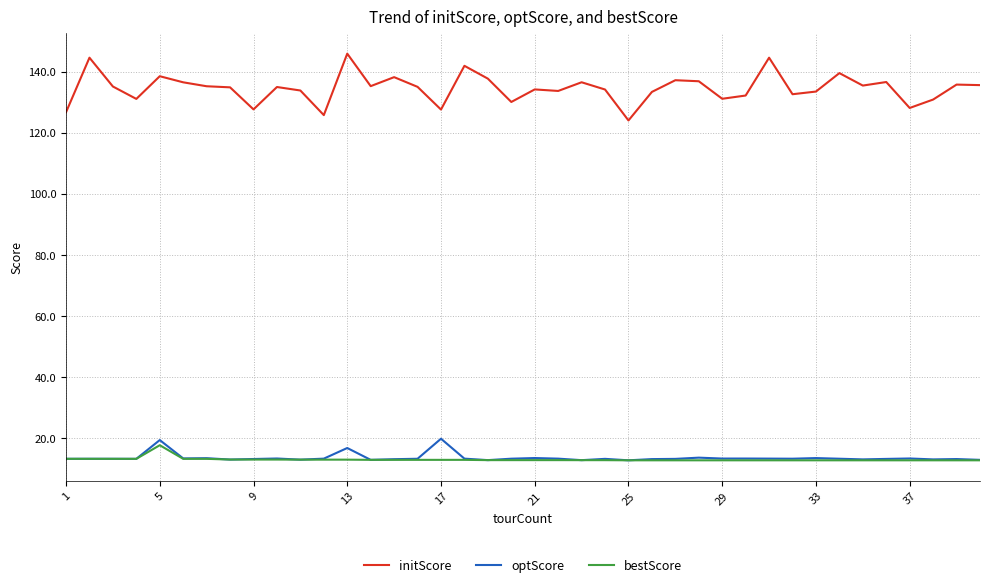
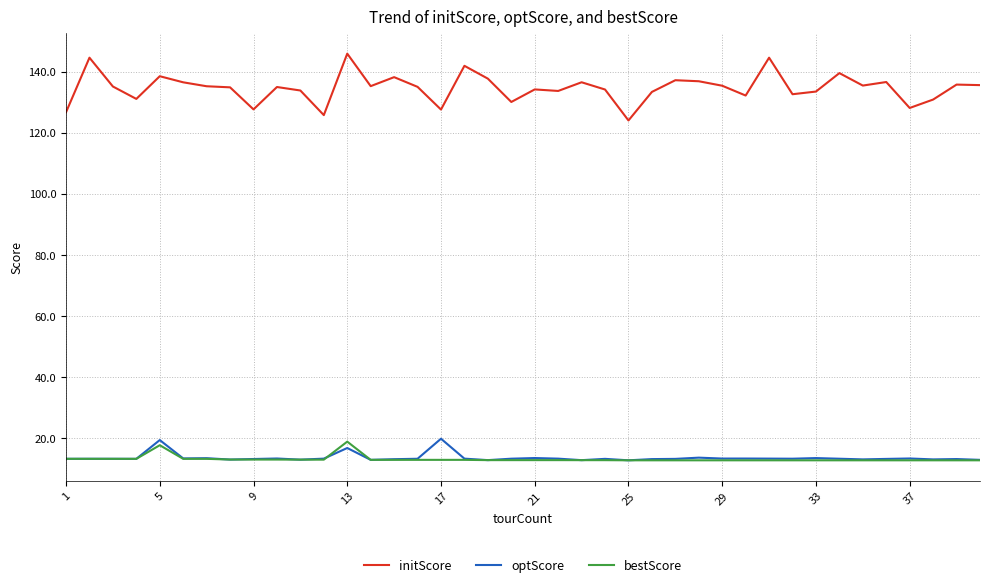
  {
    "initScore": {
      "1": 127,
      "5": 138,
      "9": 128,
      "13": 146,
      "17": 128,
      "21": 134,
      "25": 124,
-     "29": 131,
+     "29": 135,
      "33": 133,
      "37": 128
    },
    "optScore": {
      "5": 19,
      "13": 17,
      "17": 20
    },
    "bestScore": {
      "5": 18,
-     "13": 13,
+     "13": 19,
      "17": 13
    }
  }
